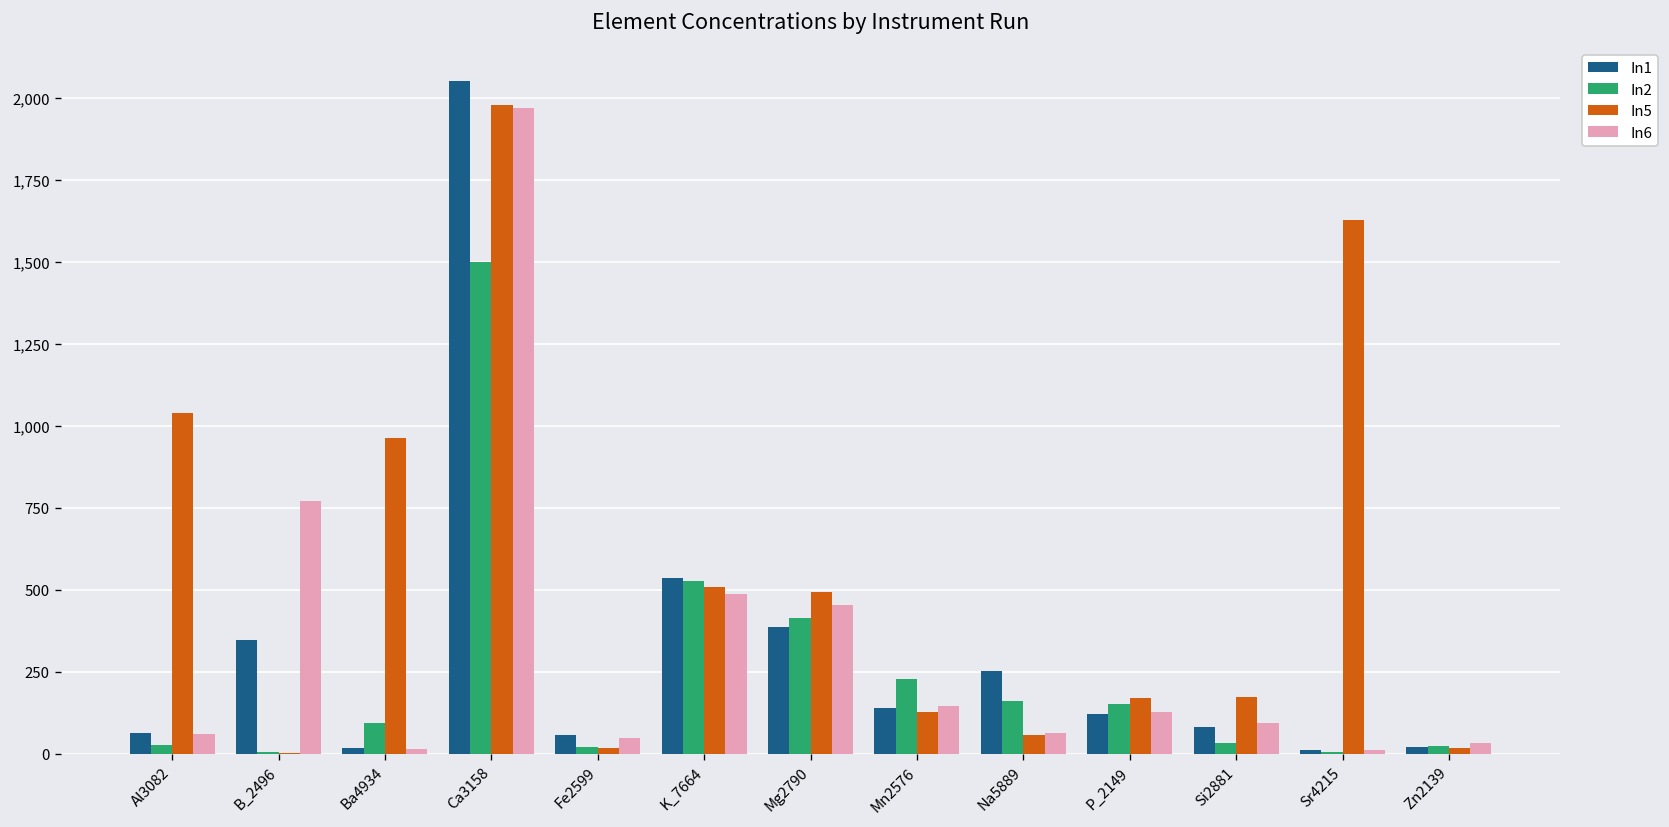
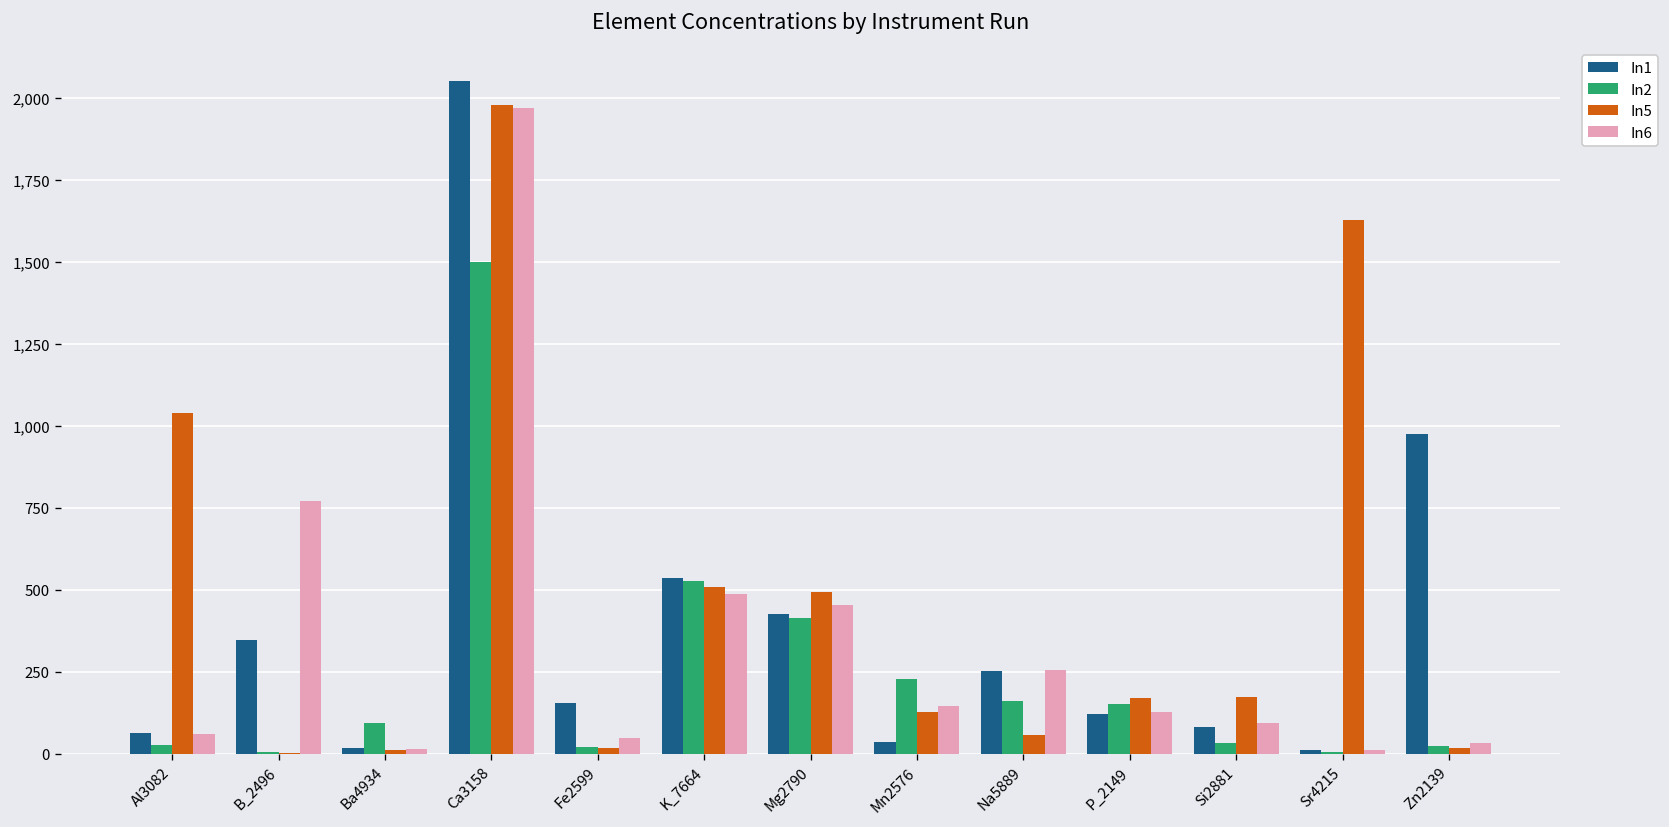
  {
    "In1": {
      "Al3082": "60",
      "B_2496": "350",
      "Ba4934": "20",
      "Ca3158": "2,050",
-     "Fe2599": "60",
+     "Fe2599": "150",
      "K_7664": "540",
-     "Mg2790": "390",
-     "Mn2576": "140",
+     "Mg2790": "430",
+     "Mn2576": "40",
      "Na5889": "250",
      "P_2149": "120",
      "Si2881": "80",
      "Sr4215": "10",
-     "Zn2139": "20"
+     "Zn2139": "980"
    },
    "In2": {
      "Al3082": "30",
      "Ba4934": "90",
      "Ca3158": "1,500",
      "Fe2599": "20",
      "K_7664": "530",
      "Mg2790": "410",
      "Mn2576": "230",
      "Na5889": "160",
      "P_2149": "150",
      "Si2881": "30",
      "Zn2139": "20"
    },
    "In5": {
      "Al3082": "1,040",
-     "Ba4934": "960",
+     "Ba4934": "10",
      "Ca3158": "1,980",
      "Fe2599": "20",
      "K_7664": "510",
      "Mg2790": "490",
      "Mn2576": "130",
      "Na5889": "60",
      "P_2149": "170",
      "Si2881": "170",
      "Sr4215": "1,630",
      "Zn2139": "20"
    },
    "In6": {
      "Al3082": "60",
      "B_2496": "770",
      "Ba4934": "20",
      "Ca3158": "1,970",
      "Fe2599": "50",
      "K_7664": "490",
      "Mg2790": "450",
      "Mn2576": "140",
-     "Na5889": "60",
+     "Na5889": "260",
      "P_2149": "130",
      "Si2881": "90",
      "Sr4215": "10",
      "Zn2139": "30"
    }
  }
